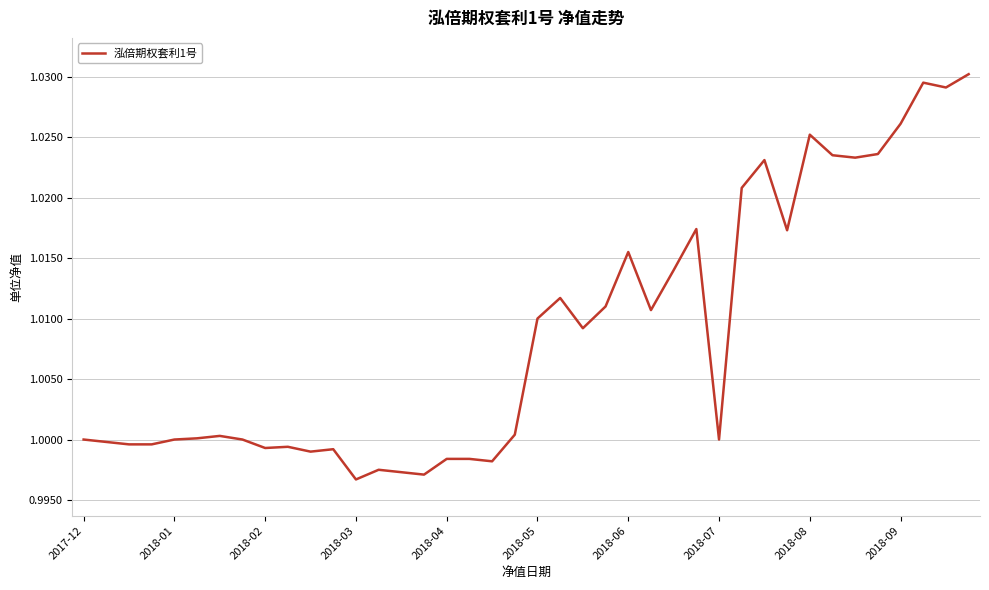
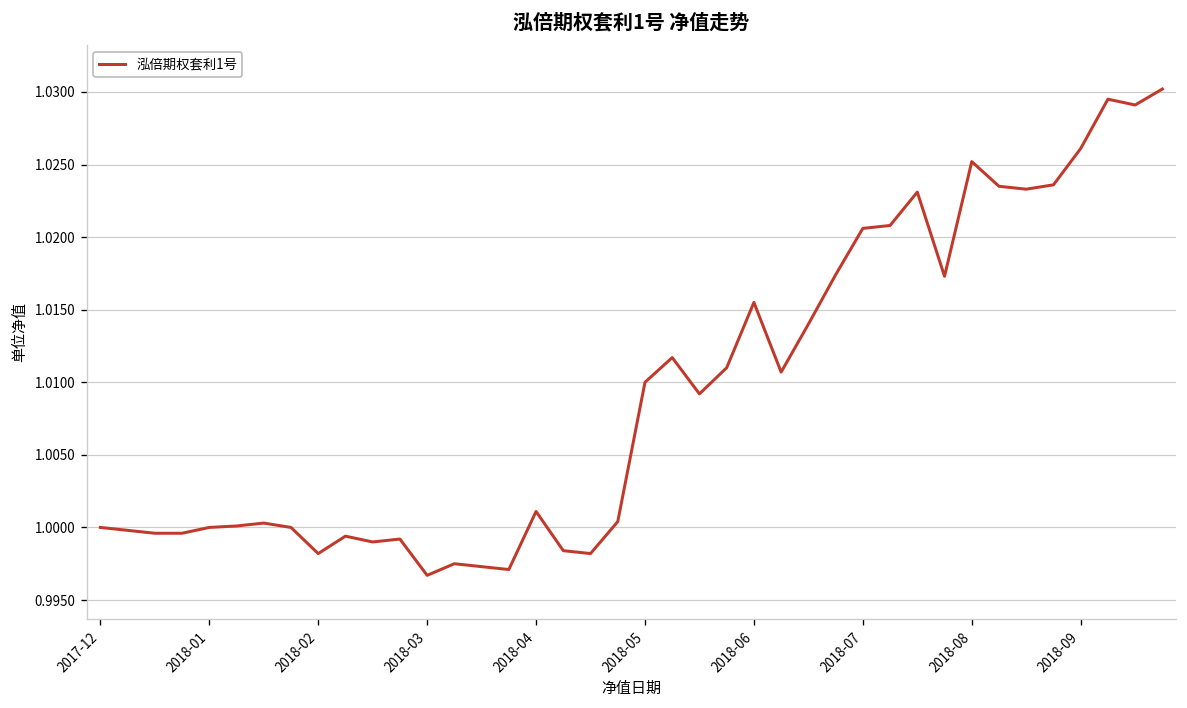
  {
    "2017-12": 1.0000,
    "2018-01": 1.0000,
-   "2018-02": 0.9993,
+   "2018-02": 0.9982,
    "2018-03": 0.9967,
-   "2018-04": 0.9984,
+   "2018-04": 1.0011,
    "2018-05": 1.0100,
    "2018-06": 1.0155,
-   "2018-07": 1.0000,
+   "2018-07": 1.0206,
    "2018-08": 1.0252,
    "2018-09": 1.0261
  }
